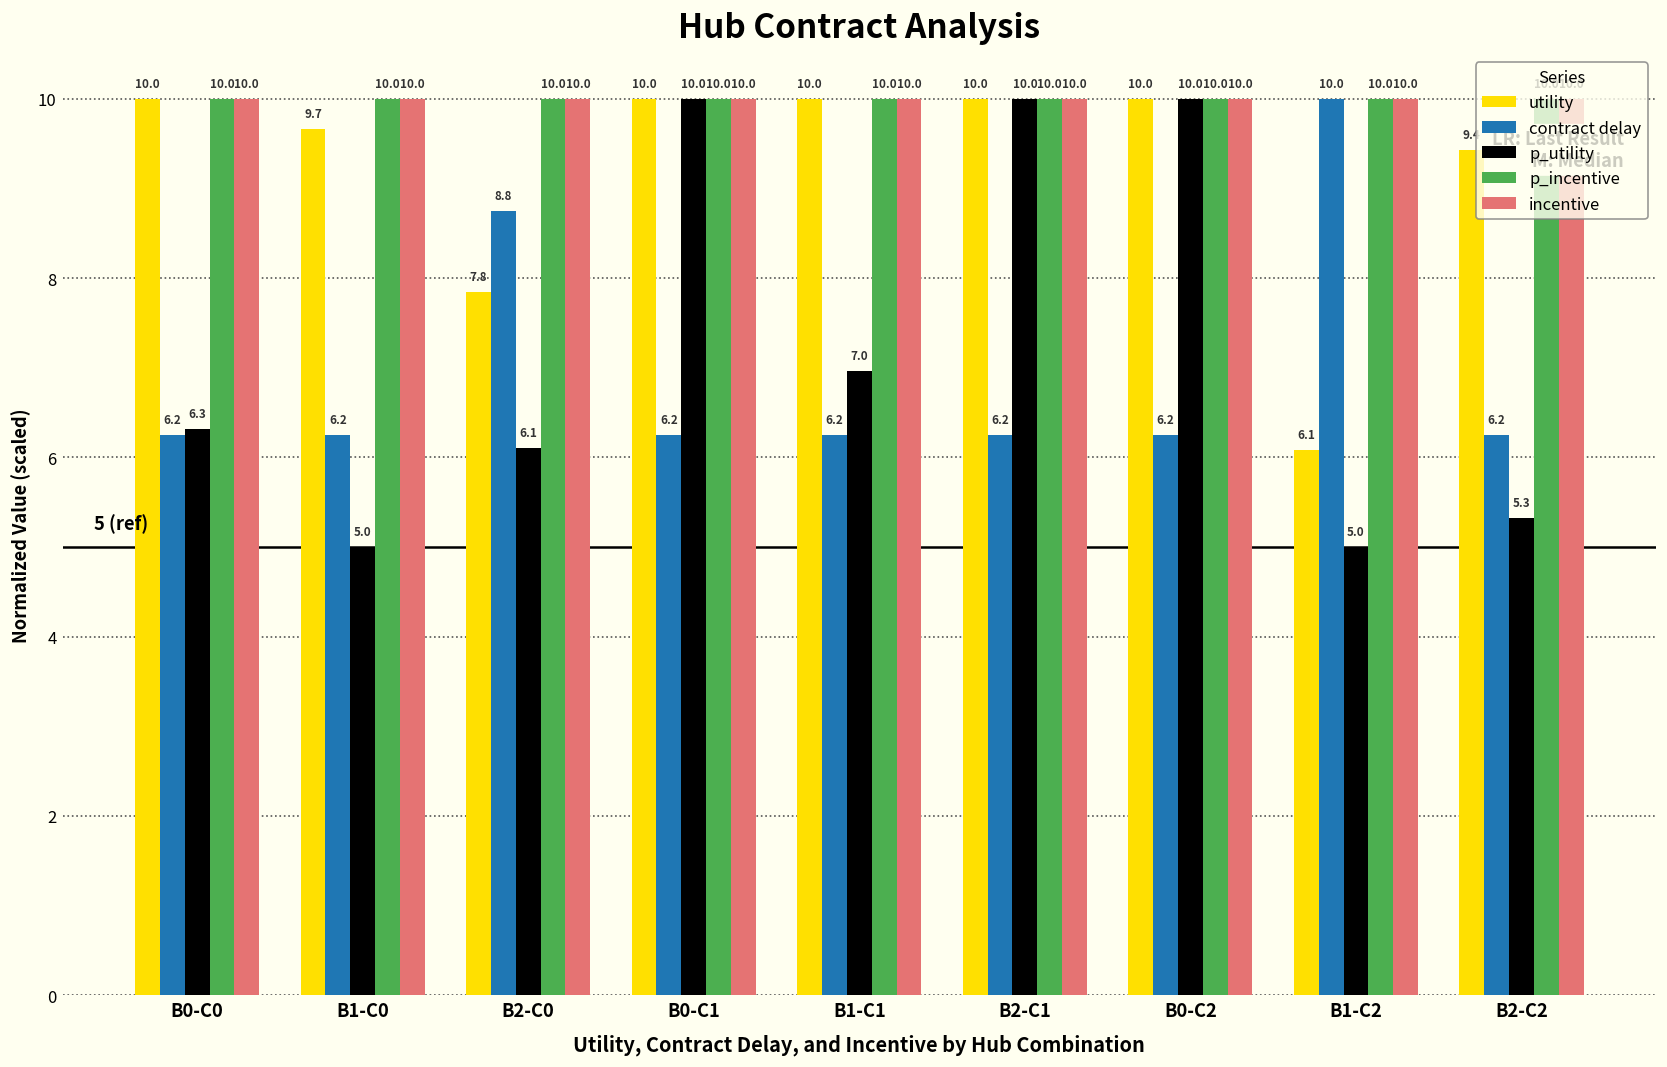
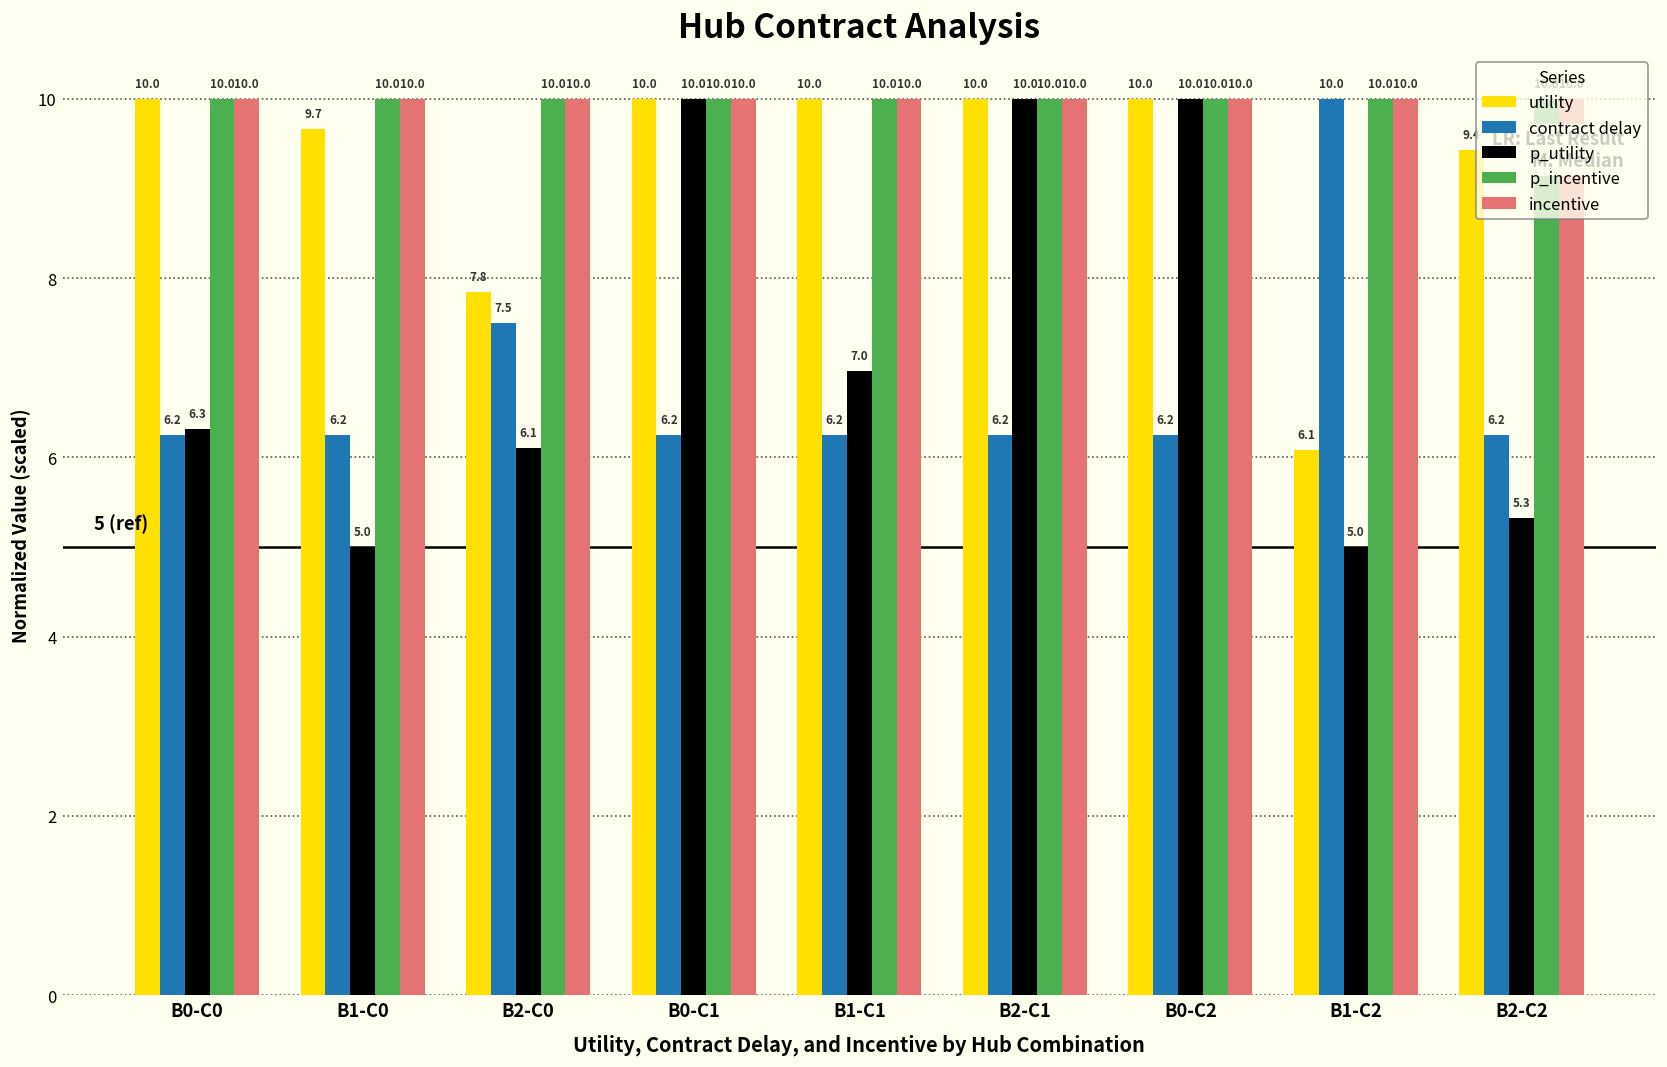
  {
    "utility": {
      "B0-C0": 10.0,
      "B1-C0": 9.7,
      "B2-C0": 7.8,
      "B0-C1": 10.0,
      "B1-C1": 10.0,
      "B2-C1": 10.0,
      "B0-C2": 10.0,
      "B1-C2": 6.1
    },
    "contract delay": {
      "B0-C0": 6.2,
      "B1-C0": 6.2,
-     "B2-C0": 8.8,
+     "B2-C0": 7.5,
      "B0-C1": 6.2,
      "B1-C1": 6.2,
      "B2-C1": 6.2,
      "B0-C2": 6.2,
      "B1-C2": 10.0,
      "B2-C2": 6.2
    },
    "p_utility": {
      "B0-C0": 6.3,
      "B1-C0": 5.0,
      "B2-C0": 6.1,
      "B0-C1": 10.0,
      "B1-C1": 7.0,
      "B2-C1": 10.0,
      "B0-C2": 10.0,
      "B1-C2": 5.0,
      "B2-C2": 5.3
    },
    "p_incentive": {
      "B0-C0": 10.0,
      "B1-C0": 10.0,
      "B2-C0": 10.0,
      "B0-C1": 10.0,
      "B1-C1": 10.0,
      "B2-C1": 10.0,
      "B0-C2": 10.0,
      "B1-C2": 10.0
    },
    "incentive": {
      "B0-C0": 10.0,
      "B1-C0": 10.0,
      "B2-C0": 10.0,
      "B0-C1": 10.0,
      "B1-C1": 10.0,
      "B2-C1": 10.0,
      "B0-C2": 10.0,
      "B1-C2": 10.0
    }
  }
